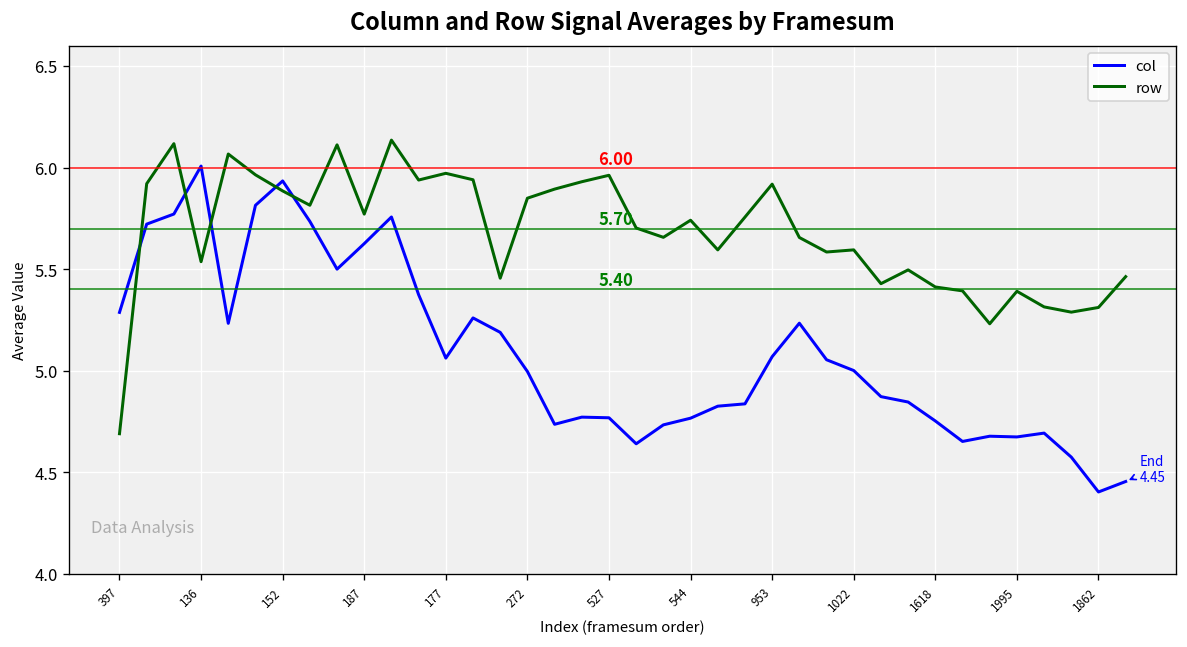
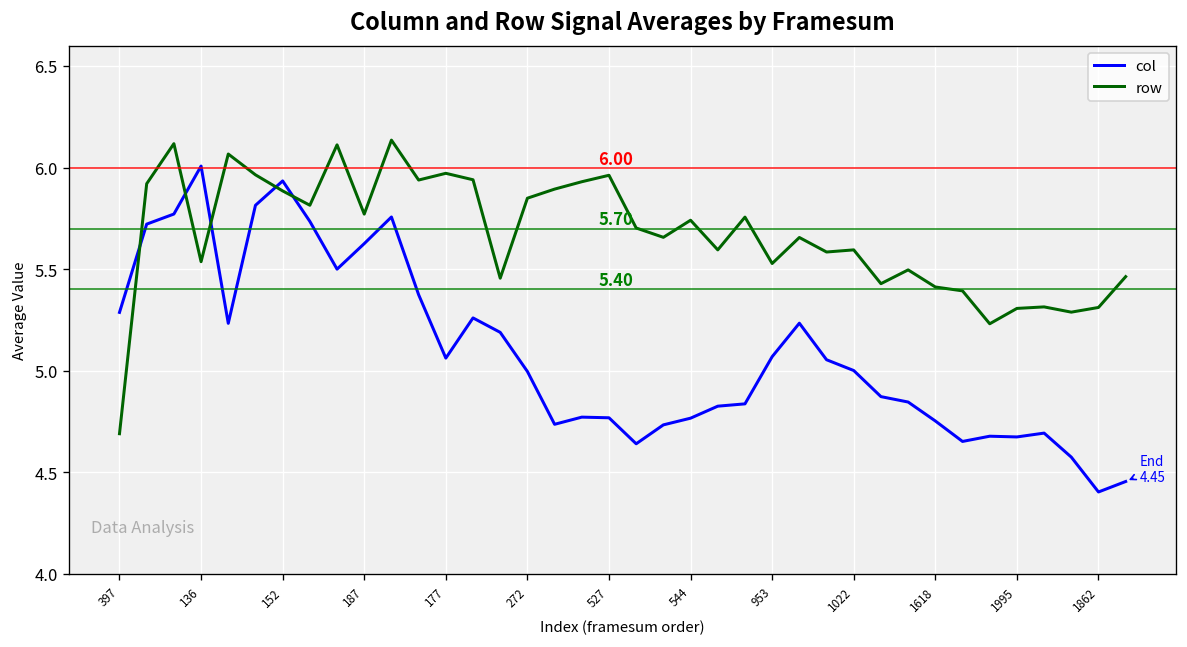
  {
    "col": {
      "397": 5.29,
      "136": 6.01,
      "152": 5.93,
      "187": 5.63,
      "177": 5.06,
      "272": 5.00,
      "527": 4.77,
      "544": 4.77,
      "953": 5.07,
      "1022": 5.00,
      "1618": 4.75,
      "1995": 4.67,
      "1862": 4.40
    },
    "row": {
      "397": 4.69,
      "136": 5.54,
      "152": 5.89,
      "187": 5.77,
      "177": 5.97,
      "272": 5.85,
      "544": 5.74,
-     "953": 5.92,
+     "953": 5.53,
      "1022": 5.59,
      "1618": 5.41,
-     "1995": 5.39,
+     "1995": 5.31,
      "1862": 5.31
    }
  }
